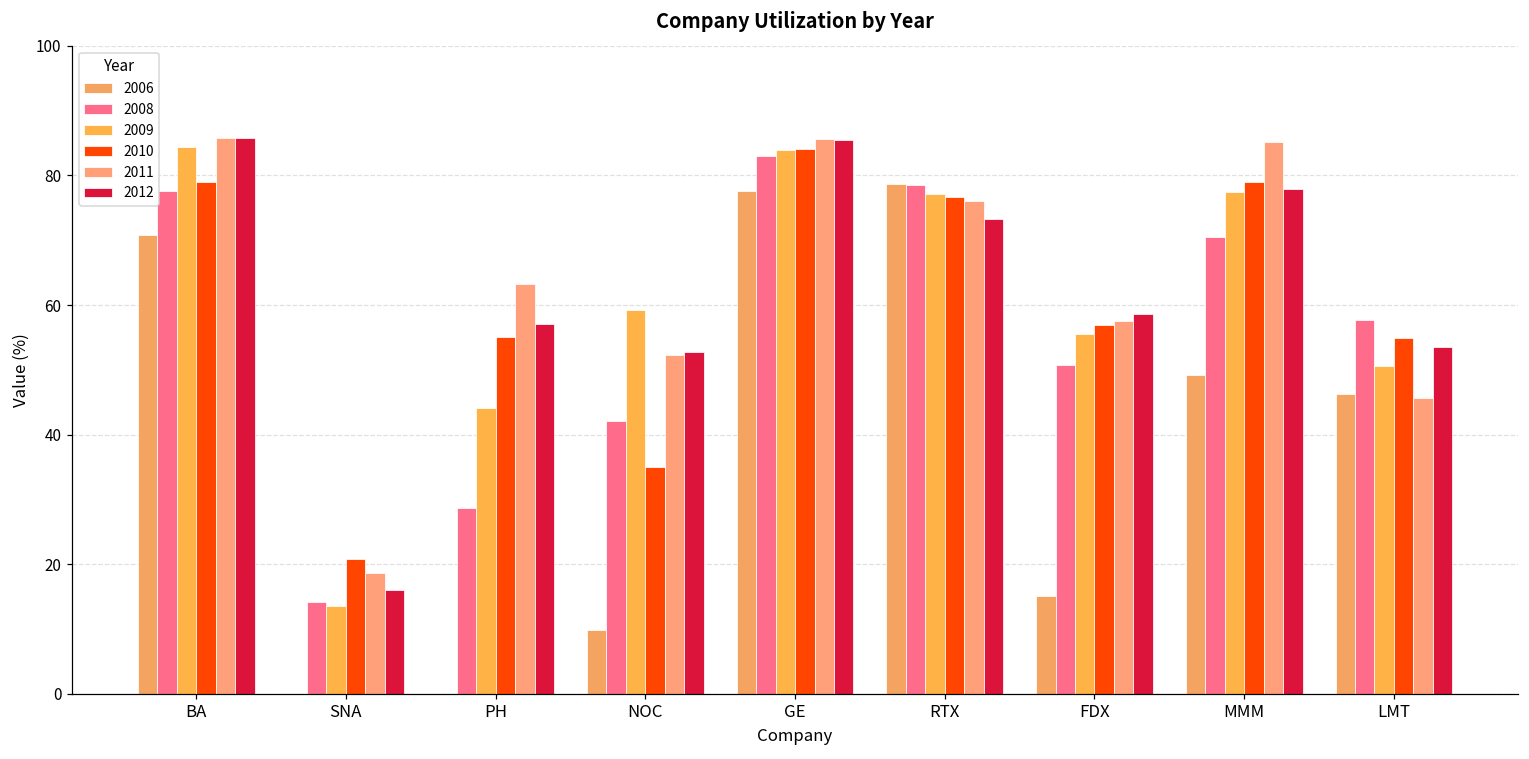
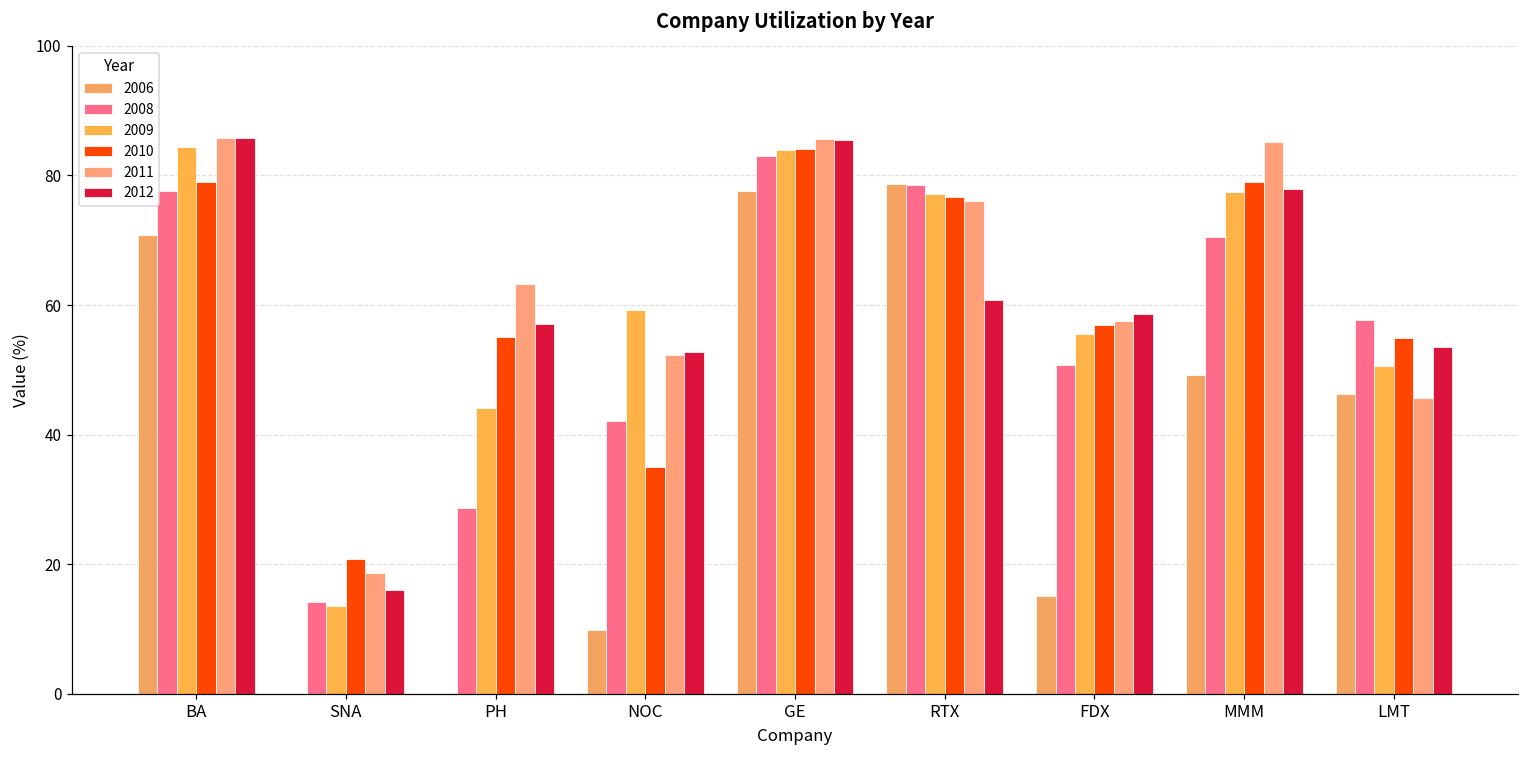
  {
    "2010": {
      "BA": 79,
      "SNA": 21,
      "PH": 55,
      "NOC": 35,
      "GE": 84,
      "RTX": 77,
      "FDX": 57,
      "MMM": 79,
      "LMT": 55
    },
    "2012": {
      "BA": 86,
      "SNA": 16,
      "PH": 57,
      "NOC": 53,
      "GE": 86,
-     "RTX": 73,
+     "RTX": 61,
      "FDX": 59,
      "MMM": 78,
      "LMT": 54
    }
  }
